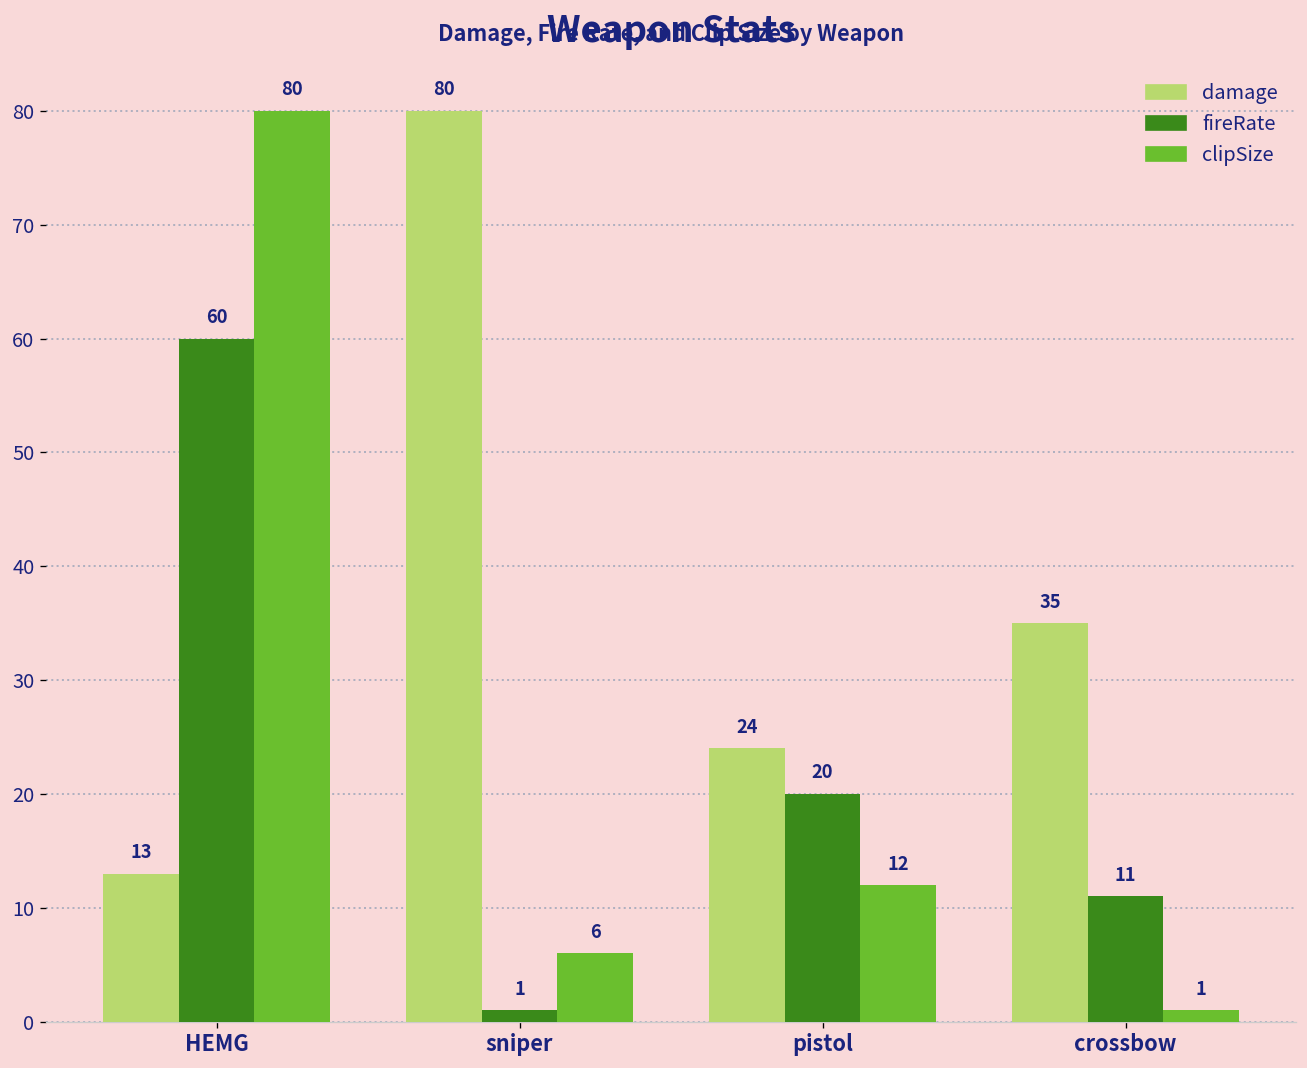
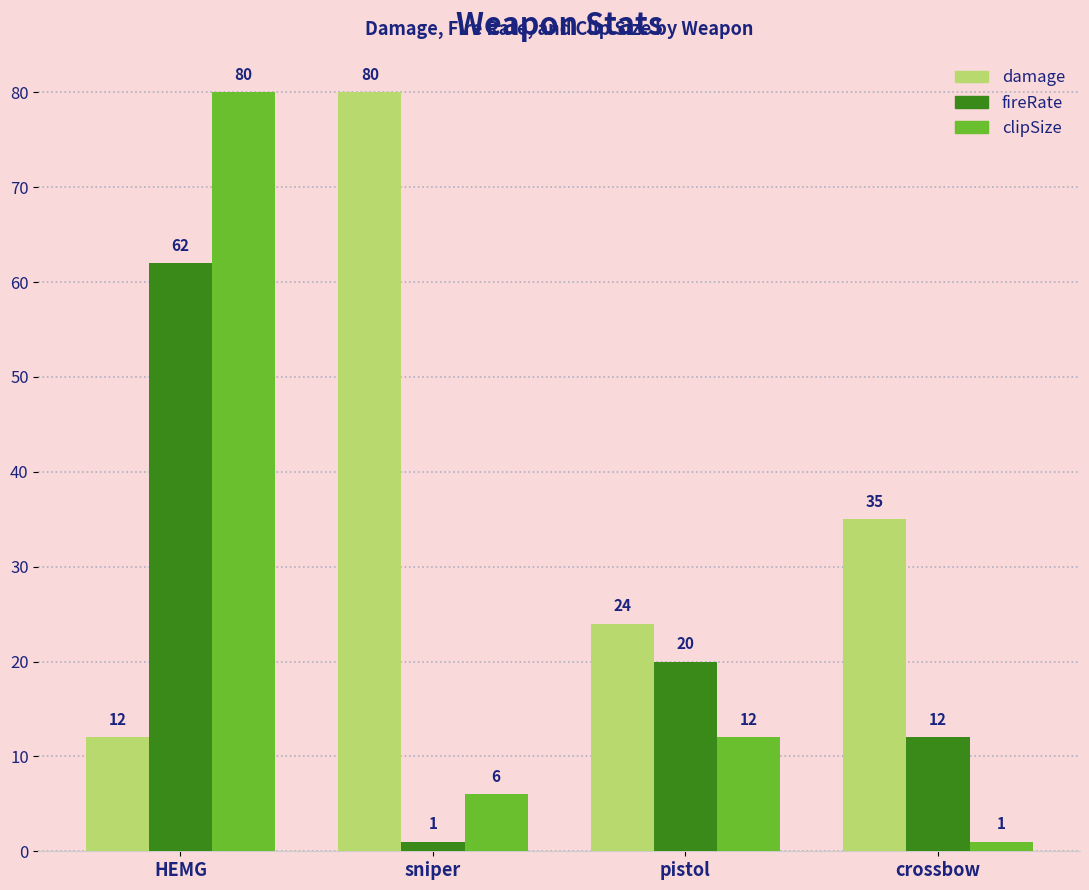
  {
    "damage": {
-     "HEMG": 13,
+     "HEMG": 12,
      "sniper": 80,
      "pistol": 24,
      "crossbow": 35
    },
    "fireRate": {
-     "HEMG": 60,
+     "HEMG": 62,
      "sniper": 1,
      "pistol": 20,
-     "crossbow": 11
+     "crossbow": 12
    },
    "clipSize": {
      "HEMG": 80,
      "sniper": 6,
      "pistol": 12,
      "crossbow": 1
    }
  }
